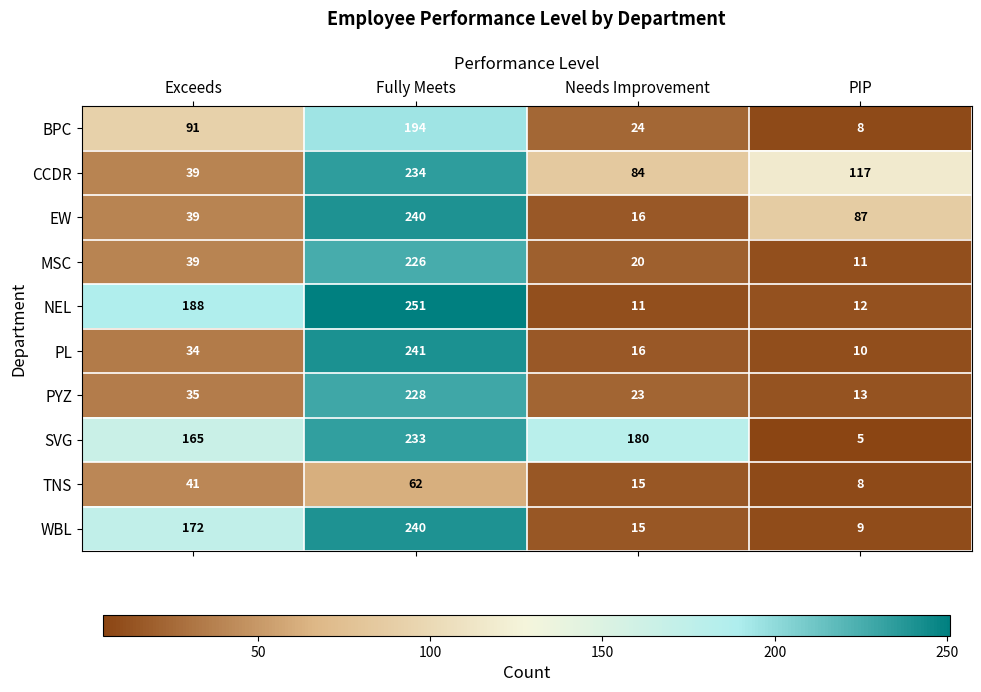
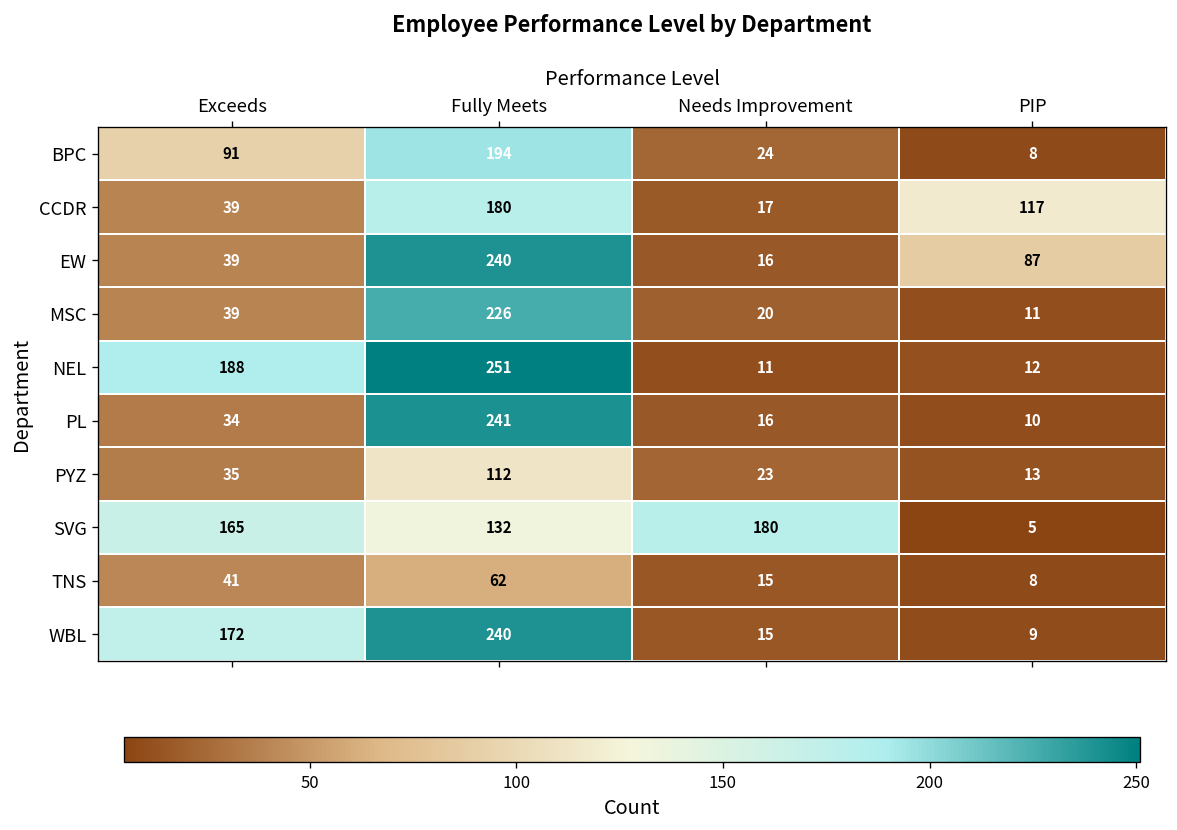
  {
    "BPC": {
      "Exceeds": 91,
      "Fully Meets": 194,
      "Needs Improvement": 24,
      "PIP": 8
    },
    "CCDR": {
      "Exceeds": 39,
-     "Fully Meets": 234,
-     "Needs Improvement": 84,
+     "Fully Meets": 180,
+     "Needs Improvement": 17,
      "PIP": 117
    },
    "EW": {
      "Exceeds": 39,
      "Fully Meets": 240,
      "Needs Improvement": 16,
      "PIP": 87
    },
    "MSC": {
      "Exceeds": 39,
      "Fully Meets": 226,
      "Needs Improvement": 20,
      "PIP": 11
    },
    "NEL": {
      "Exceeds": 188,
      "Fully Meets": 251,
      "Needs Improvement": 11,
      "PIP": 12
    },
    "PL": {
      "Exceeds": 34,
      "Fully Meets": 241,
      "Needs Improvement": 16,
      "PIP": 10
    },
    "PYZ": {
      "Exceeds": 35,
-     "Fully Meets": 228,
+     "Fully Meets": 112,
      "Needs Improvement": 23,
      "PIP": 13
    },
    "SVG": {
      "Exceeds": 165,
-     "Fully Meets": 233,
+     "Fully Meets": 132,
      "Needs Improvement": 180,
      "PIP": 5
    },
    "TNS": {
      "Exceeds": 41,
      "Fully Meets": 62,
      "Needs Improvement": 15,
      "PIP": 8
    },
    "WBL": {
      "Exceeds": 172,
      "Fully Meets": 240,
      "Needs Improvement": 15,
      "PIP": 9
    }
  }
